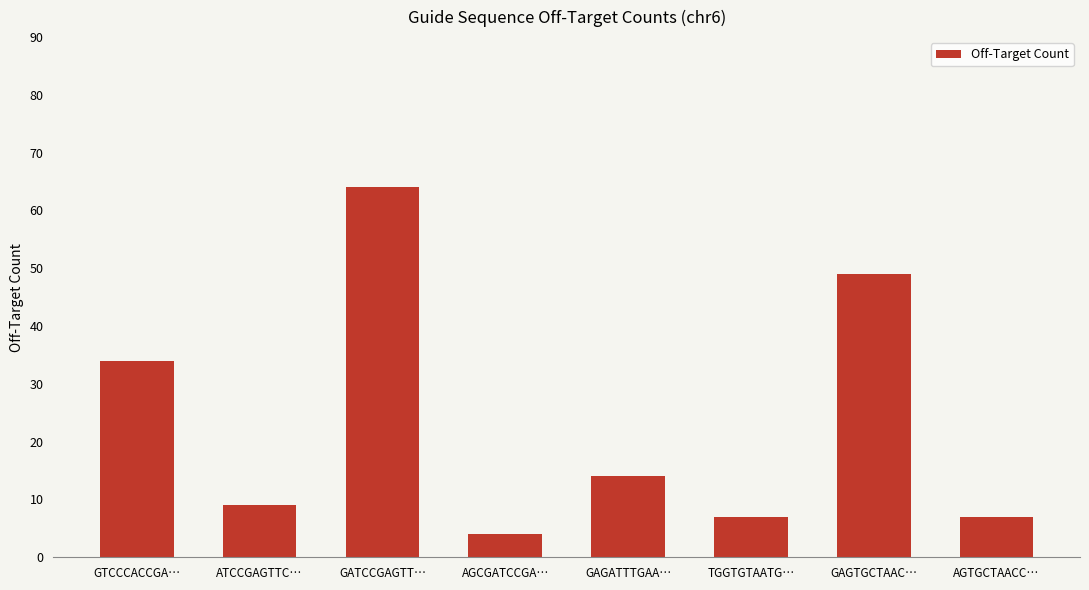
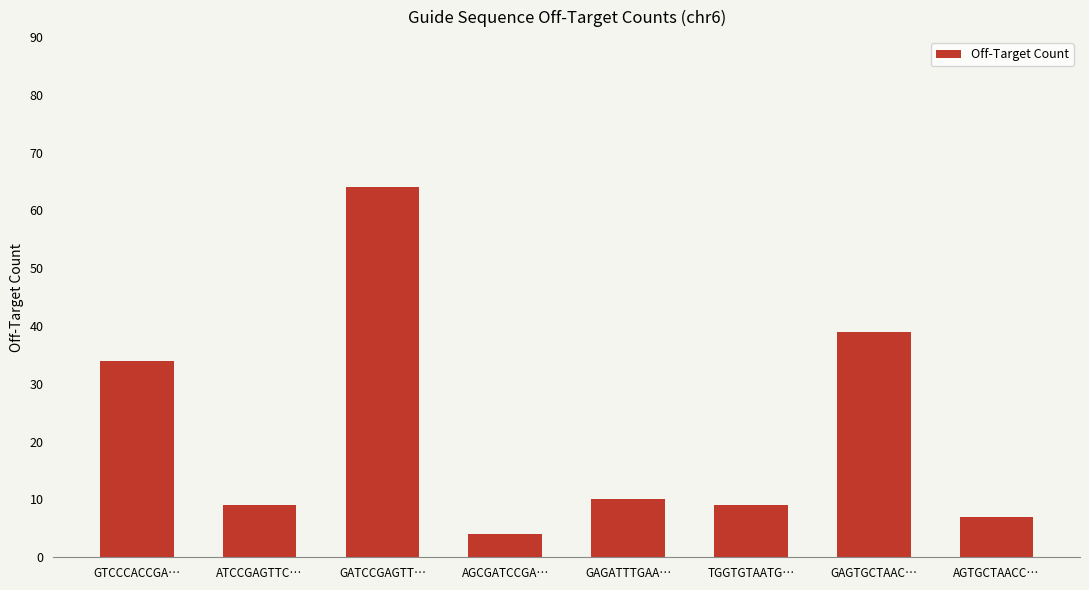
  {
    "GTCCCACCGA…": 34,
    "ATCCGAGTTC…": 9,
    "GATCCGAGTT…": 64,
    "AGCGATCCGA…": 4,
-   "GAGATTTGAA…": 14,
-   "TGGTGTAATG…": 7,
-   "GAGTGCTAAC…": 49,
+   "GAGATTTGAA…": 10,
+   "TGGTGTAATG…": 9,
+   "GAGTGCTAAC…": 39,
    "AGTGCTAACC…": 7
  }
